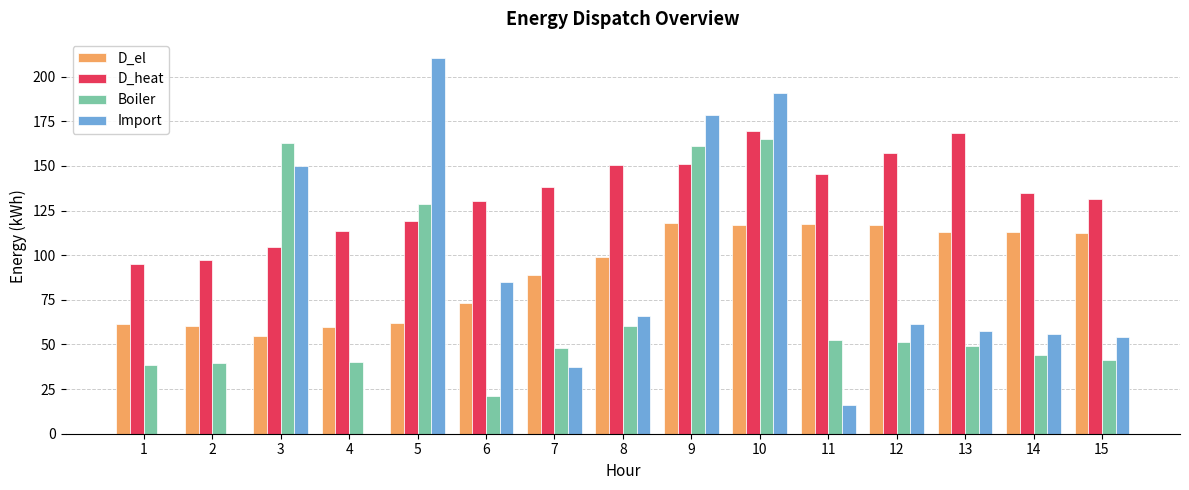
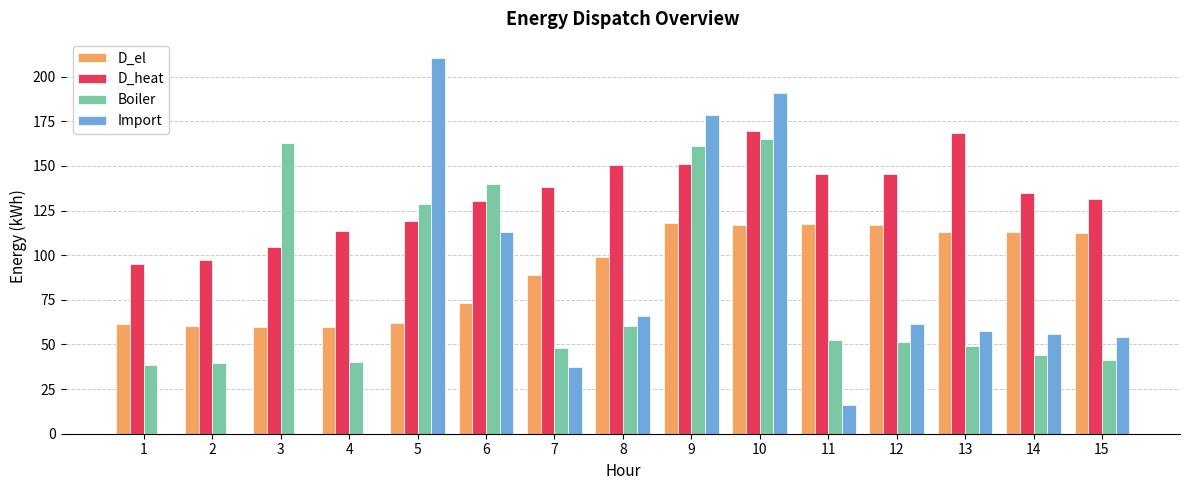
  {
    "D_el": {
      "1": 61,
      "2": 60,
-     "3": 55,
+     "3": 60,
      "4": 60,
      "5": 62,
      "6": 73,
      "7": 89,
      "8": 99,
      "9": 118,
      "10": 117,
      "11": 118,
      "12": 117,
      "13": 113,
      "14": 113,
      "15": 113
    },
    "D_heat": {
      "1": 95,
      "2": 97,
      "3": 104,
      "4": 114,
      "5": 119,
      "6": 130,
      "7": 138,
      "8": 151,
      "9": 151,
      "10": 170,
      "11": 146,
-     "12": 157,
+     "12": 145,
      "13": 168,
      "14": 135,
      "15": 131
    },
    "Boiler": {
      "1": 39,
      "2": 40,
      "3": 163,
      "4": 40,
      "5": 129,
-     "6": 21,
+     "6": 140,
      "7": 48,
      "8": 61,
      "9": 161,
      "10": 165,
      "11": 52,
      "12": 51,
      "13": 49,
      "14": 44,
      "15": 41
    },
    "Import": {
      "1": 0,
      "2": 0,
-     "3": 150,
+     "3": 0,
      "4": 0,
      "5": 211,
-     "6": 85,
+     "6": 113,
      "7": 37,
      "8": 66,
      "9": 179,
      "10": 191,
      "11": 16,
      "12": 61,
      "13": 58,
      "14": 56,
      "15": 54
    }
  }
